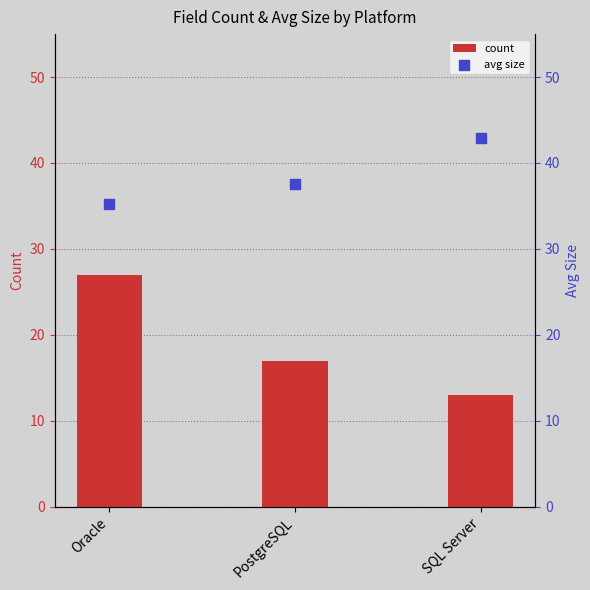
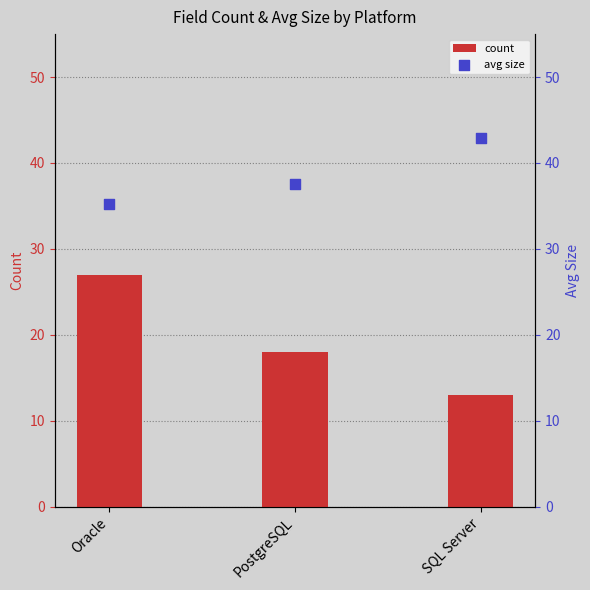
  {
    "count": {
      "Oracle": 27,
-     "PostgreSQL": 17,
+     "PostgreSQL": 18,
      "SQL Server": 13
    }
  }
